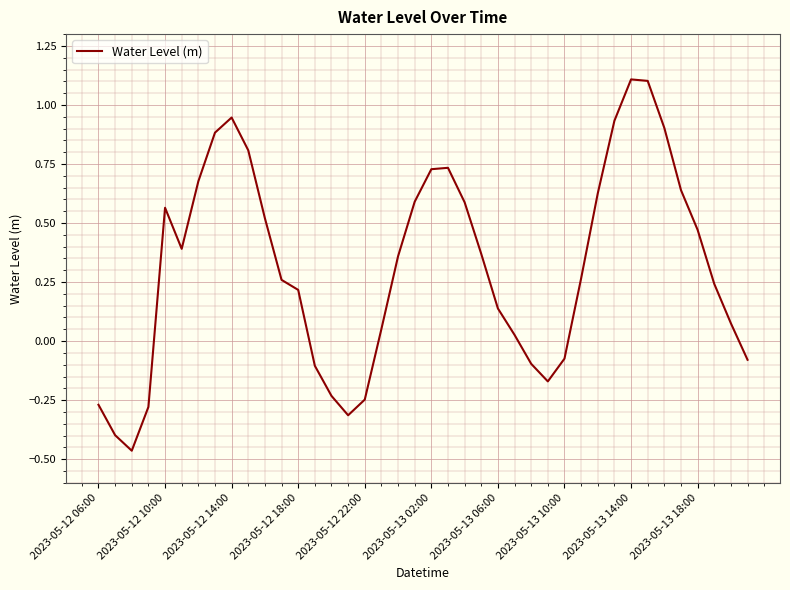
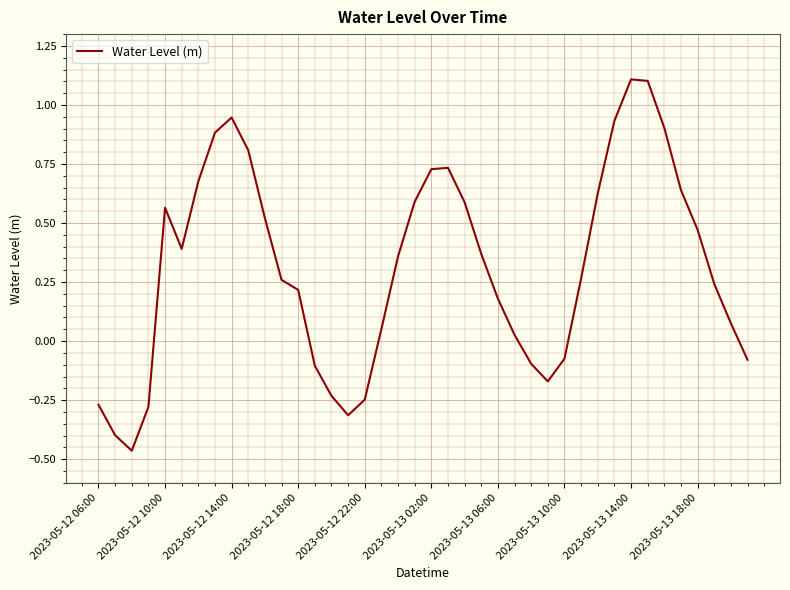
  {
    "2023-05-12 06:00": -0.27,
    "2023-05-12 10:00": 0.56,
    "2023-05-12 14:00": 0.95,
    "2023-05-12 18:00": 0.22,
    "2023-05-12 22:00": -0.25,
    "2023-05-13 02:00": 0.73,
-   "2023-05-13 06:00": 0.14,
+   "2023-05-13 06:00": 0.18,
    "2023-05-13 10:00": -0.07,
    "2023-05-13 14:00": 1.11,
    "2023-05-13 18:00": 0.47
  }
